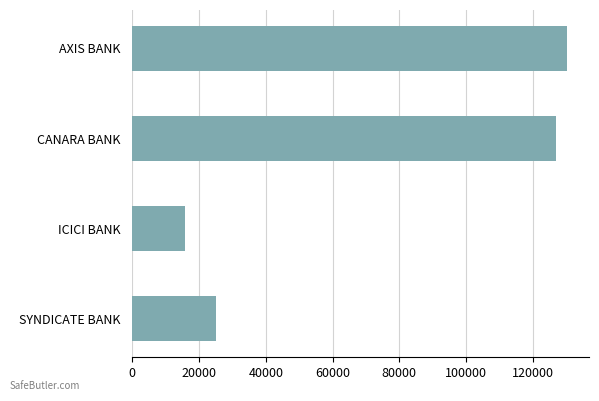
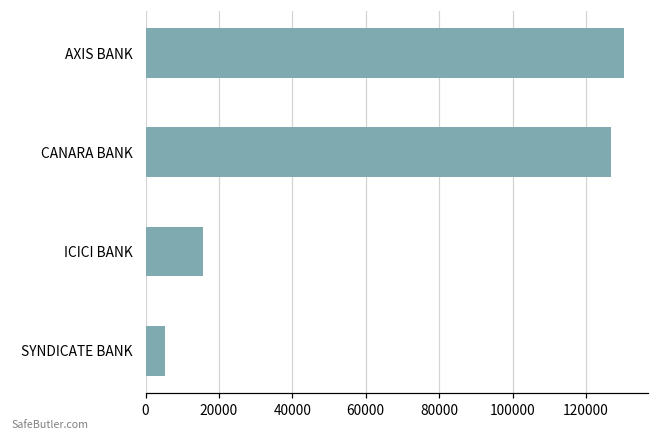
  {
    "AXIS BANK": 130000,
    "CANARA BANK": 127000,
    "ICICI BANK": 16000,
-   "SYNDICATE BANK": 25000
+   "SYNDICATE BANK": 5000
  }
